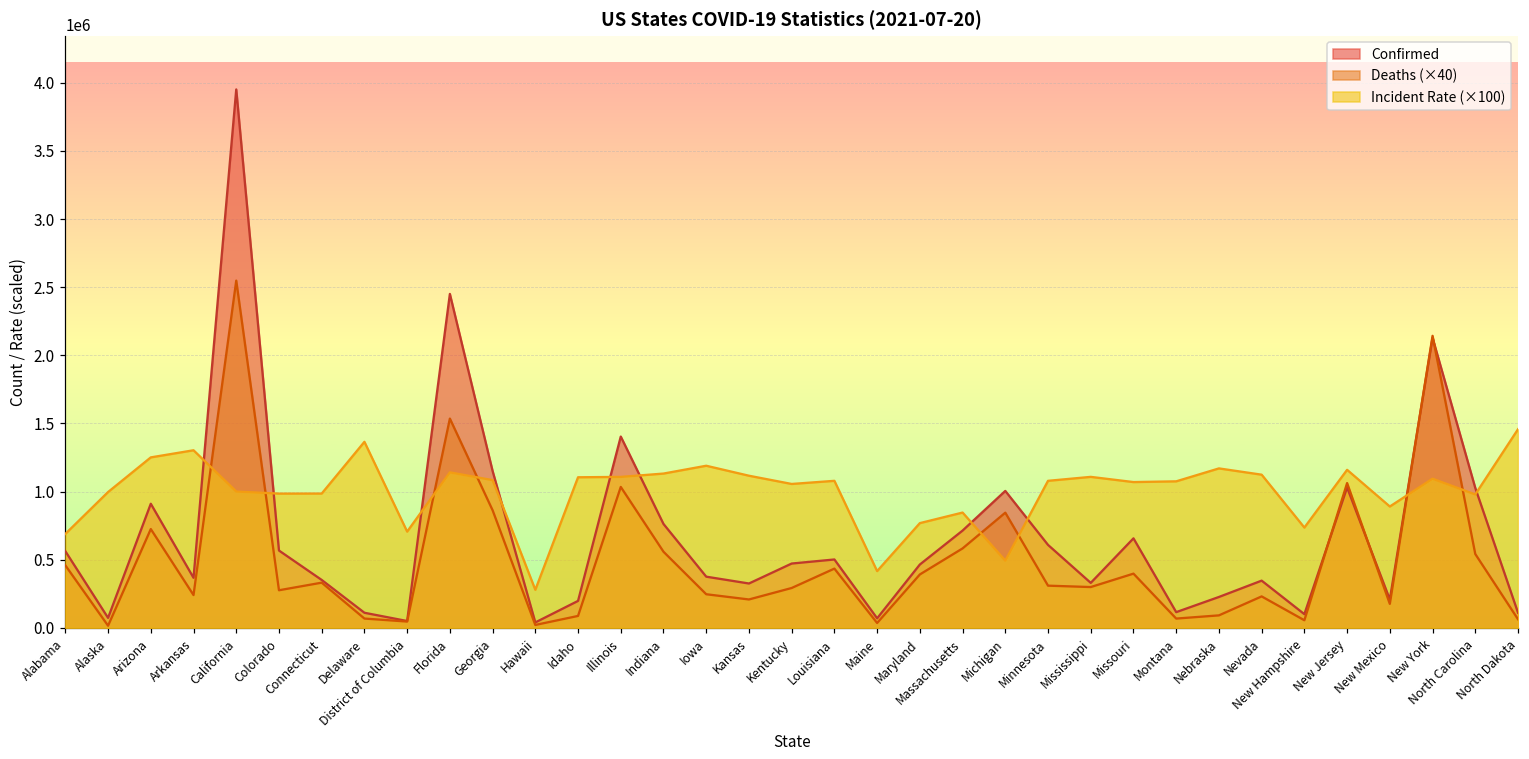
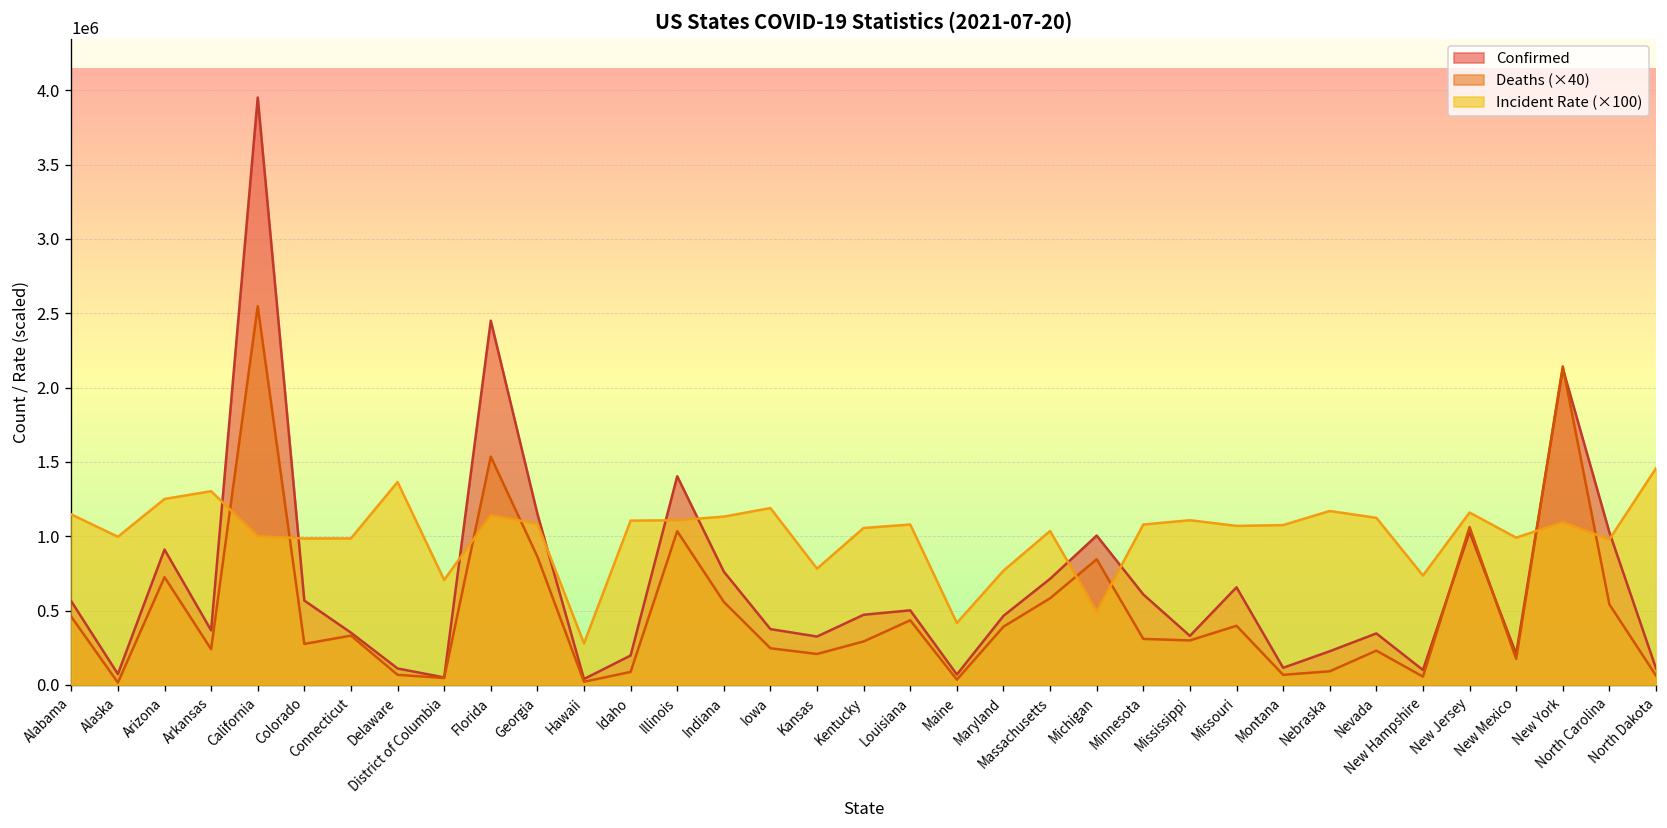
  {
    "Incident Rate (×100)": {
-     "Alabama": 690000,
+     "Alabama": 1150000,
      "Alaska": 1000000,
      "Arizona": 1250000,
      "Arkansas": 1300000,
      "California": 1000000,
      "Colorado": 980000,
      "Connecticut": 990000,
      "Delaware": 1370000,
      "District of Columbia": 710000,
      "Florida": 1140000,
      "Georgia": 1080000,
      "Hawaii": 280000,
      "Idaho": 1100000,
      "Illinois": 1110000,
      "Indiana": 1130000,
      "Iowa": 1190000,
-     "Kansas": 1120000,
+     "Kansas": 780000,
      "Kentucky": 1060000,
      "Louisiana": 1080000,
      "Maine": 420000,
      "Maryland": 770000,
-     "Massachusetts": 850000,
+     "Massachusetts": 1040000,
      "Michigan": 490000,
      "Minnesota": 1080000,
      "Mississippi": 1110000,
      "Missouri": 1070000,
      "Montana": 1080000,
      "Nebraska": 1170000,
      "Nevada": 1120000,
      "New Hampshire": 740000,
      "New Jersey": 1160000,
-     "New Mexico": 890000,
+     "New Mexico": 990000,
      "New York": 1090000,
      "North Carolina": 980000,
      "North Dakota": 1460000
    }
  }
